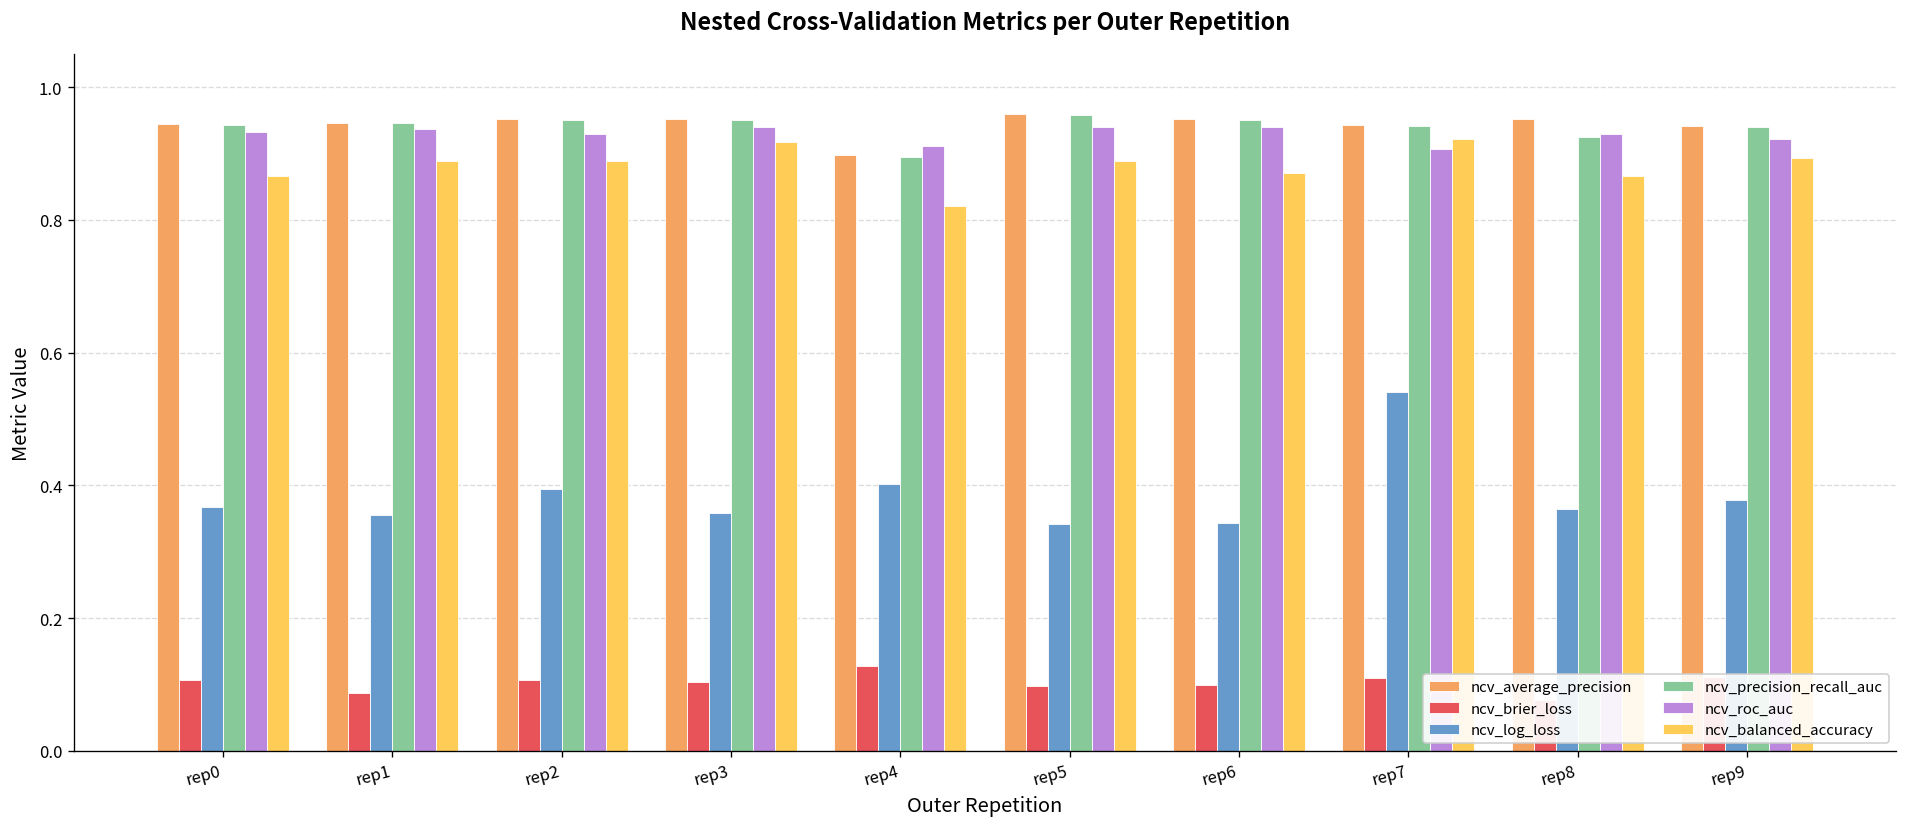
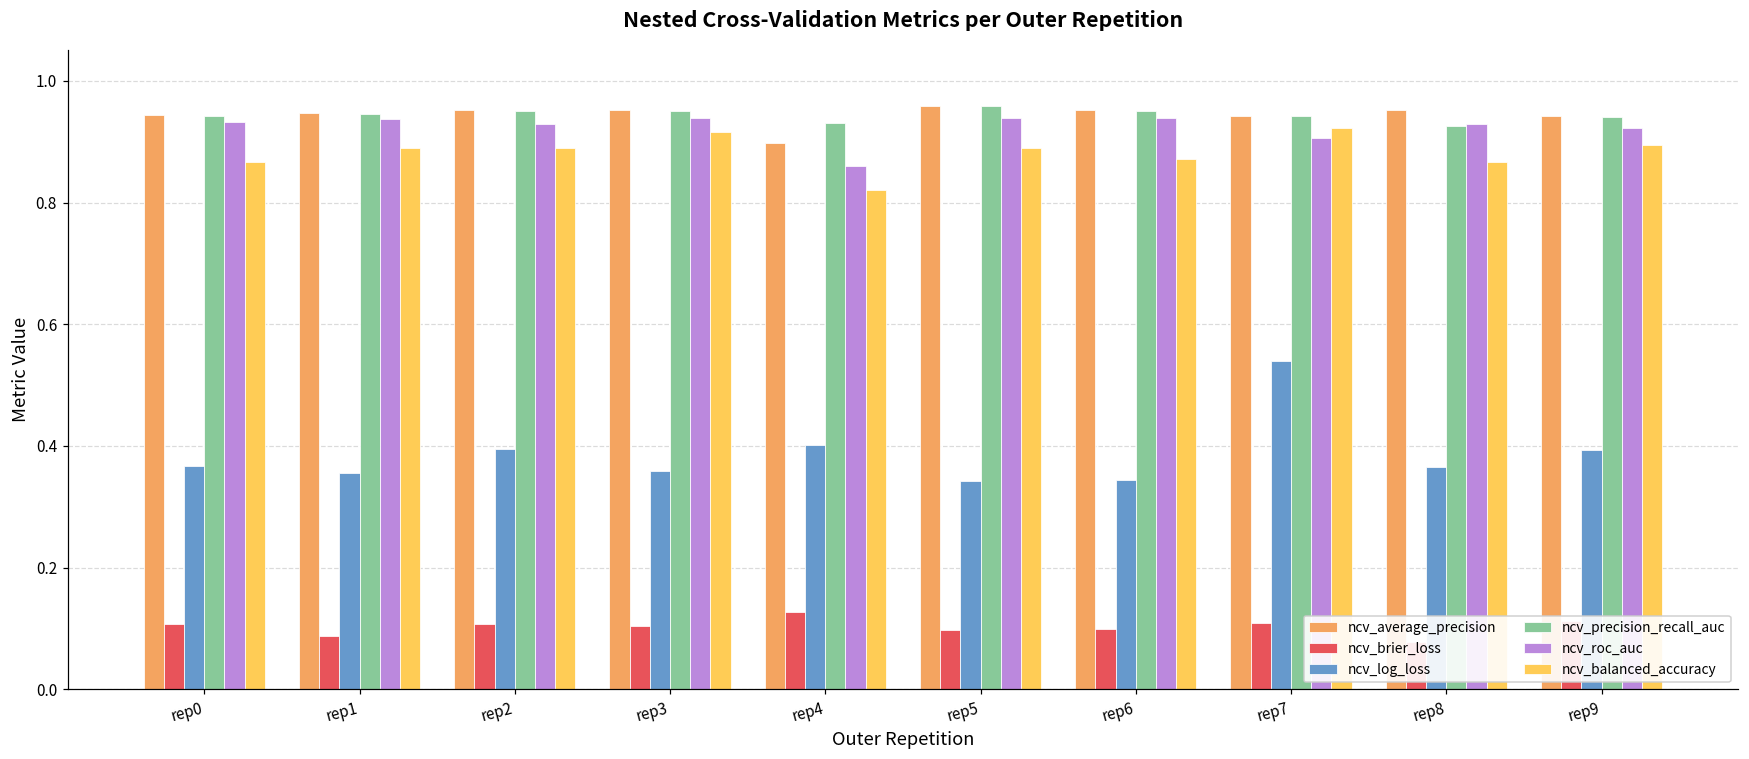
  {
    "ncv_brier_loss": {
      "rep0": 0.11,
      "rep1": 0.09,
      "rep2": 0.11,
      "rep3": 0.10,
      "rep4": 0.13,
      "rep5": 0.10,
      "rep6": 0.10,
      "rep7": 0.11
    },
    "ncv_log_loss": {
      "rep0": 0.37,
      "rep1": 0.36,
      "rep2": 0.39,
      "rep3": 0.36,
      "rep4": 0.40,
      "rep5": 0.34,
      "rep6": 0.34,
      "rep7": 0.54,
      "rep8": 0.37,
-     "rep9": 0.38
+     "rep9": 0.39
    },
    "ncv_precision_recall_auc": {
      "rep0": 0.94,
      "rep1": 0.95,
      "rep2": 0.95,
      "rep3": 0.95,
-     "rep4": 0.90,
+     "rep4": 0.93,
      "rep5": 0.96,
      "rep6": 0.95,
      "rep7": 0.94,
      "rep8": 0.93,
      "rep9": 0.94
    },
    "ncv_roc_auc": {
      "rep0": 0.93,
      "rep1": 0.94,
      "rep2": 0.93,
      "rep3": 0.94,
-     "rep4": 0.91,
+     "rep4": 0.86,
      "rep5": 0.94,
      "rep6": 0.94,
      "rep7": 0.91,
      "rep8": 0.93,
      "rep9": 0.92
    }
  }
